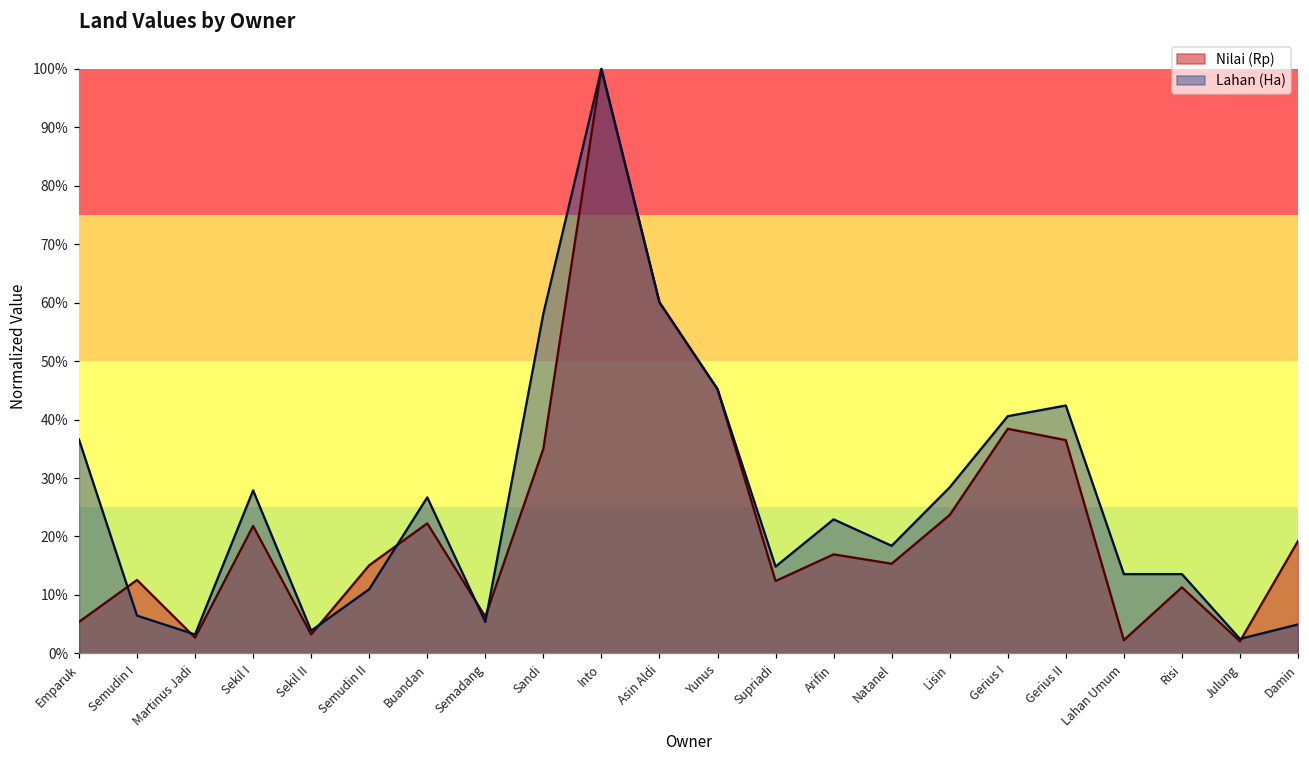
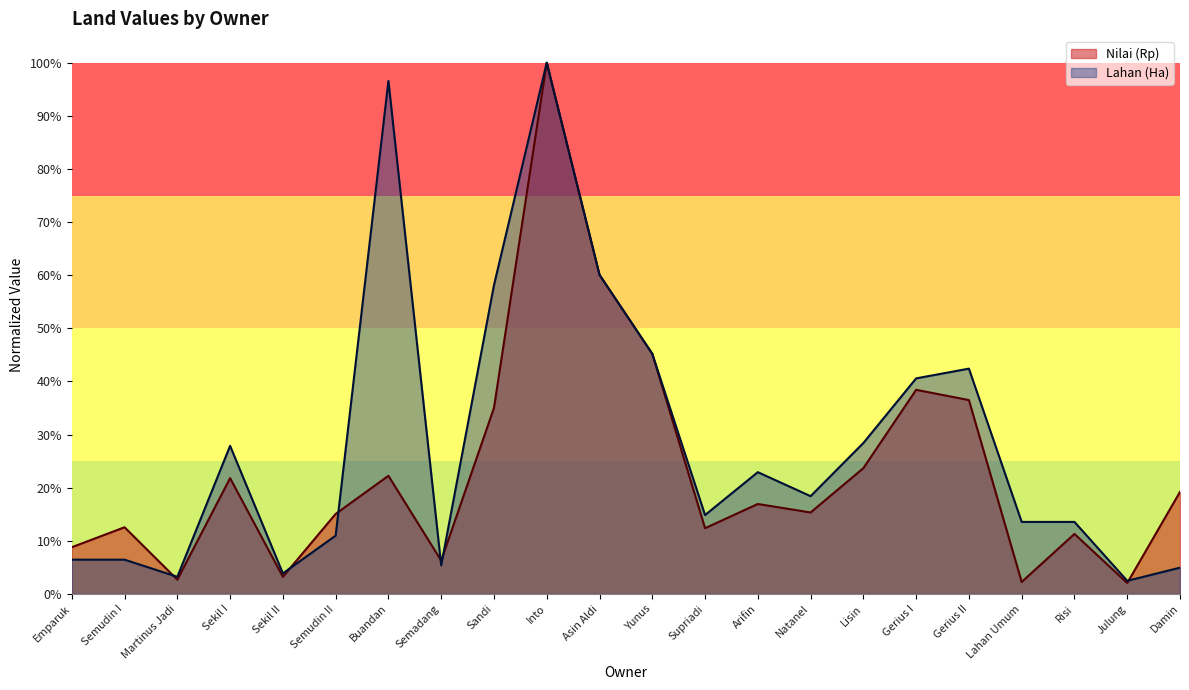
  {
    "Nilai (Rp)": {
-     "Emparuk": "5%",
+     "Emparuk": "9%",
      "Semudin I": "13%",
      "Martinus Jadi": "3%",
      "Sekil I": "22%",
      "Sekil II": "3%",
      "Semudin II": "15%",
      "Buandan": "22%",
      "Semadang": "6%",
      "Sandi": "35%",
      "Supriadi": "12%",
      "Arifin": "17%",
      "Natanel": "15%",
      "Lisin": "24%",
      "Gerius I": "38%",
      "Gerius II": "36%",
      "Lahan Umum": "2%",
      "Risi": "11%",
      "Damin": "19%"
    },
    "Lahan (Ha)": {
-     "Emparuk": "37%",
+     "Emparuk": "6%",
      "Semudin I": "6%",
      "Martinus Jadi": "3%",
      "Sekil I": "28%",
      "Sekil II": "4%",
      "Semudin II": "11%",
-     "Buandan": "27%",
+     "Buandan": "97%",
      "Semadang": "5%",
      "Sandi": "58%",
      "Supriadi": "15%",
      "Arifin": "23%",
      "Natanel": "18%",
      "Lisin": "28%",
      "Gerius I": "41%",
      "Gerius II": "42%",
      "Lahan Umum": "14%",
      "Risi": "14%",
      "Damin": "5%"
    }
  }
